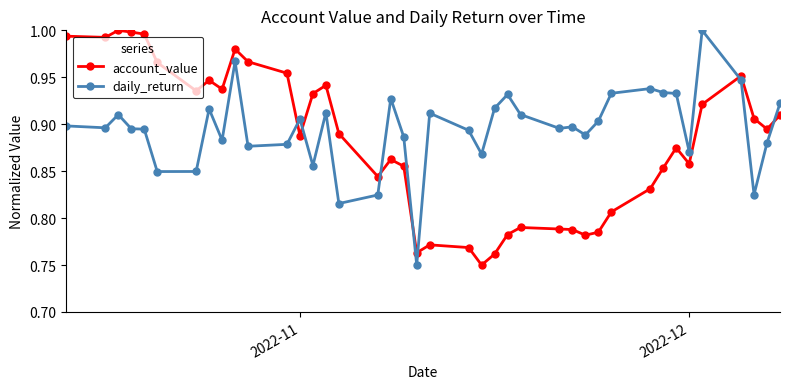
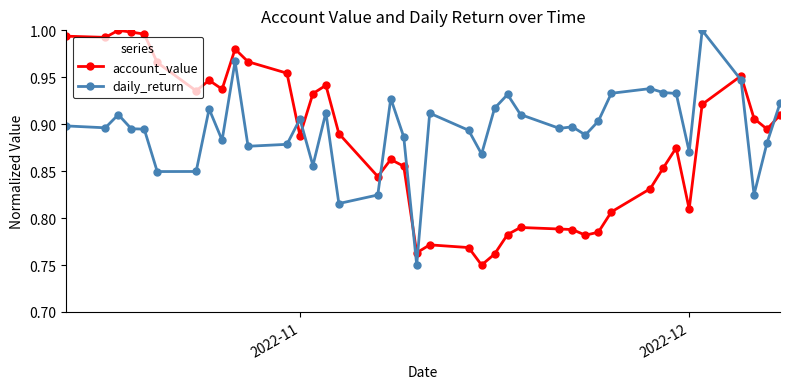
  {
    "account_value": {
      "2022-11": 0.89,
-     "2022-12": 0.86
+     "2022-12": 0.81
    },
    "daily_return": {
      "2022-11": 0.91,
      "2022-12": 0.87
    }
  }
